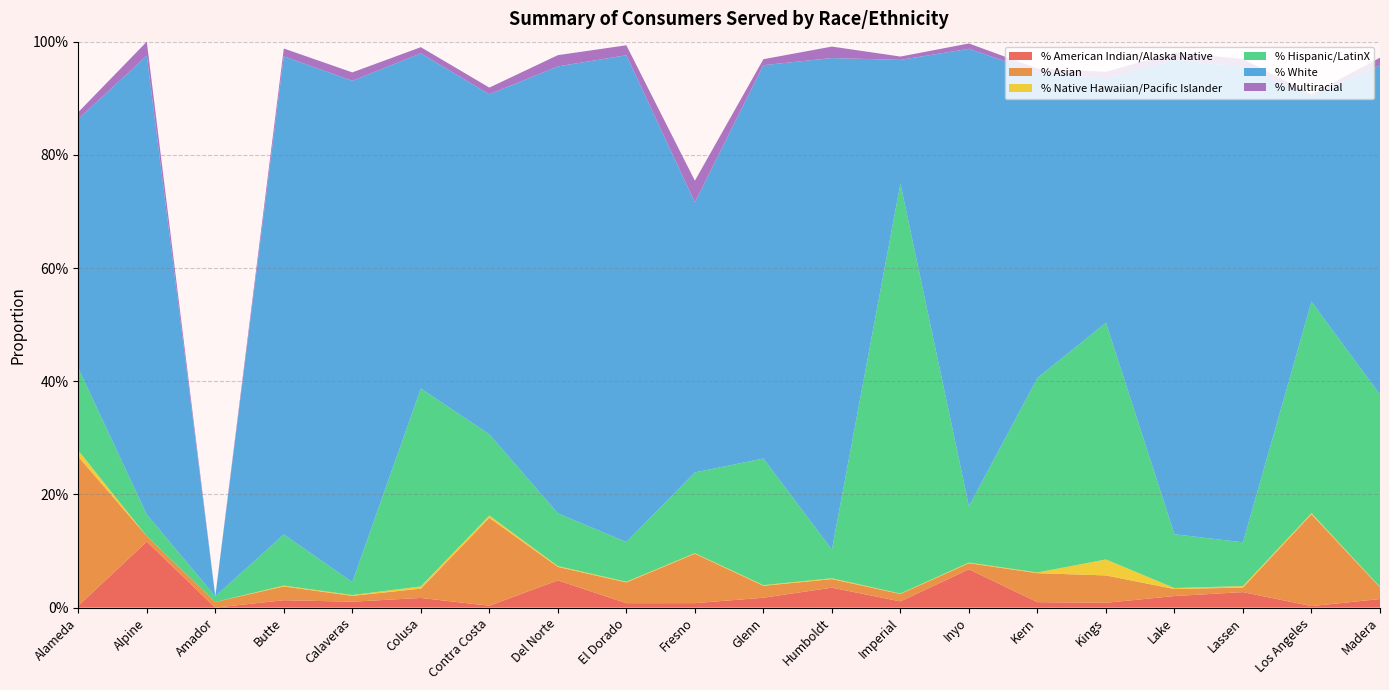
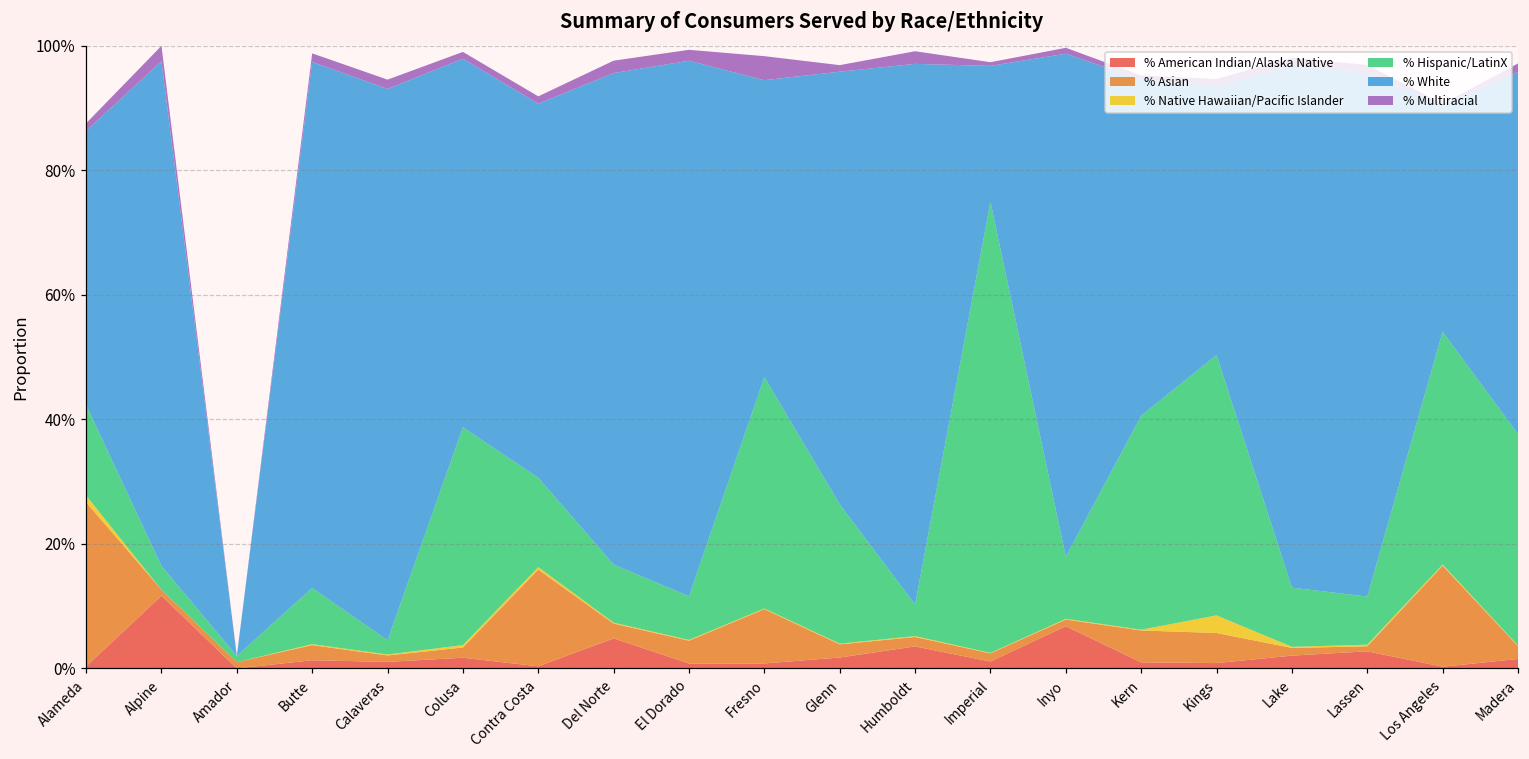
  {
    "% Native Hawaiian/Pacific Islander": {
      "Alameda": "1%",
      "Kings": "3%"
    },
    "% Hispanic/LatinX": {
      "Alameda": "15%",
      "Alpine": "4%",
      "Butte": "9%",
      "Calaveras": "2%",
      "Colusa": "35%",
      "Contra Costa": "14%",
      "Del Norte": "9%",
      "El Dorado": "7%",
-     "Fresno": "14%",
+     "Fresno": "37%",
      "Glenn": "22%",
      "Humboldt": "5%",
      "Imperial": "72%",
      "Inyo": "10%",
      "Kern": "34%",
      "Kings": "42%",
      "Lake": "10%",
      "Lassen": "8%",
      "Los Angeles": "37%",
      "Madera": "34%"
    },
    "% White": {
      "Alameda": "44%",
      "Alpine": "81%",
      "Butte": "84%",
      "Calaveras": "89%",
      "Colusa": "59%",
      "Contra Costa": "60%",
      "Del Norte": "79%",
      "El Dorado": "86%",
      "Fresno": "48%",
      "Glenn": "70%",
      "Humboldt": "87%",
      "Imperial": "22%",
      "Inyo": "81%",
      "Madera": "58%"
    },
    "% Multiracial": {
      "Alameda": "1%",
      "Alpine": "2%",
      "Butte": "1%",
      "Calaveras": "1%",
      "Colusa": "1%",
      "Contra Costa": "1%",
      "Del Norte": "2%",
      "El Dorado": "2%",
      "Fresno": "4%",
      "Glenn": "1%",
      "Humboldt": "2%",
      "Imperial": "1%",
      "Inyo": "1%",
      "Madera": "1%"
    }
  }
